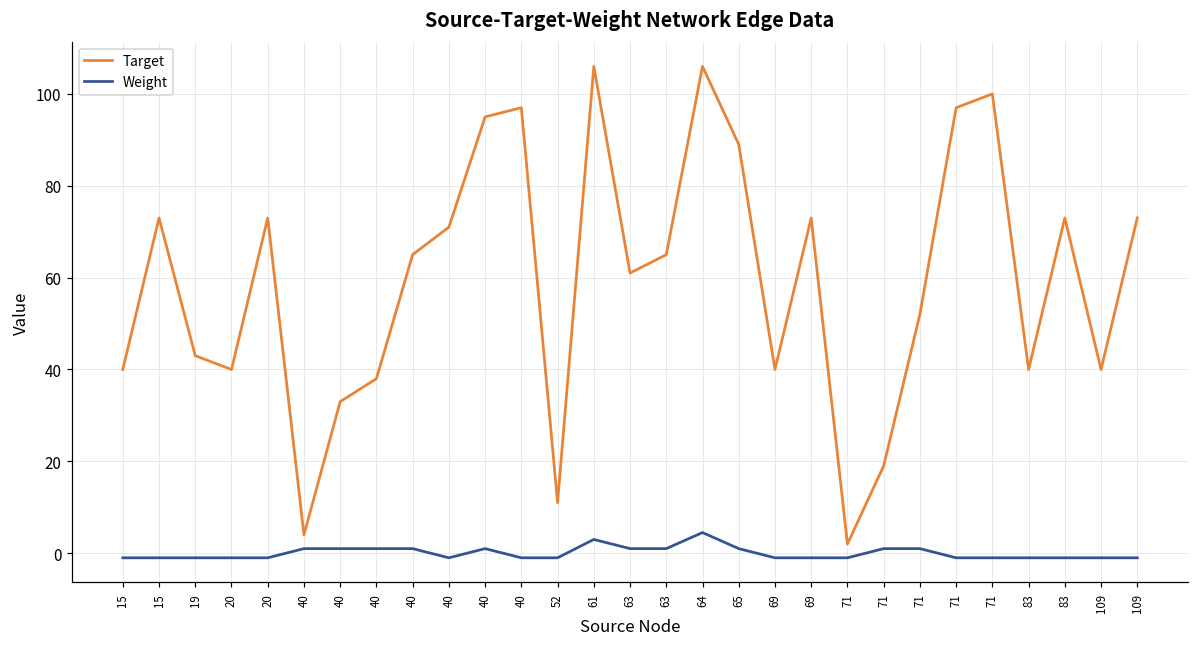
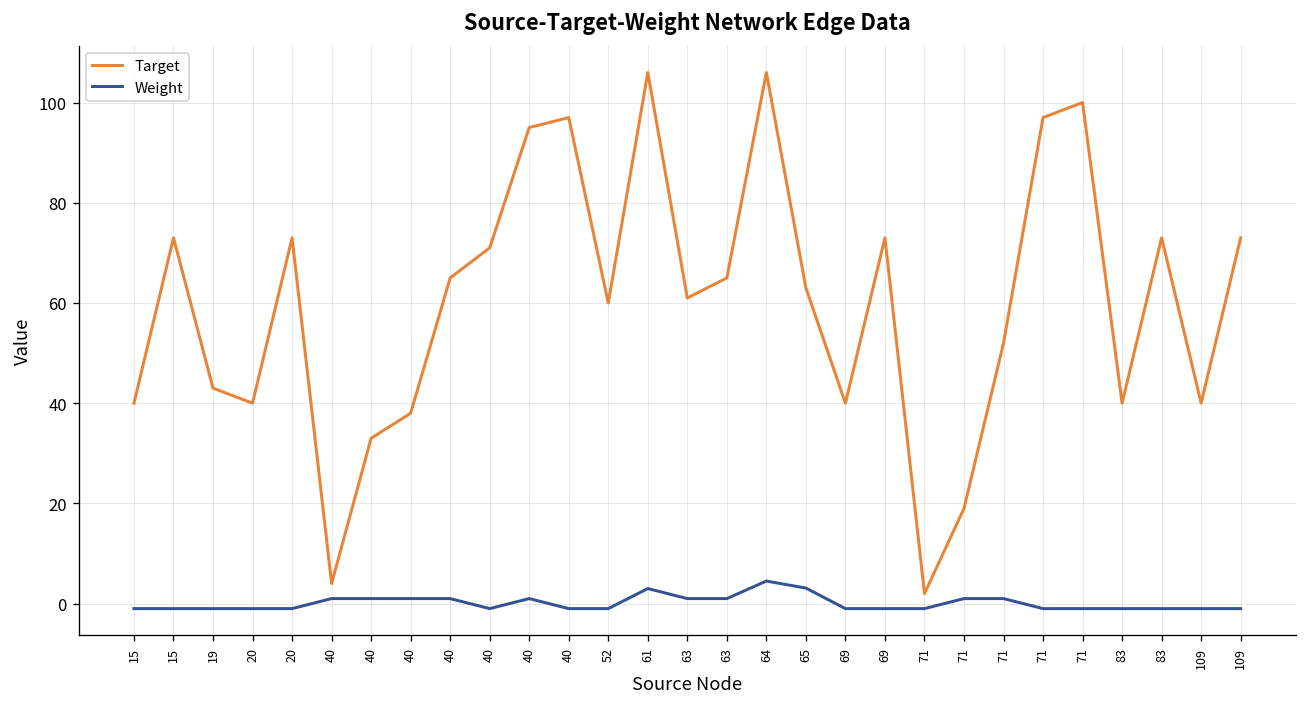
  {
    "Target": {
      "19": 43,
-     "52": 11,
+     "52": 60,
      "61": 106,
      "64": 106,
-     "65": 89
+     "65": 63
    },
    "Weight": {
      "19": -1,
      "52": -1,
      "61": 3,
      "64": 5,
-     "65": 1
+     "65": 3
    }
  }
